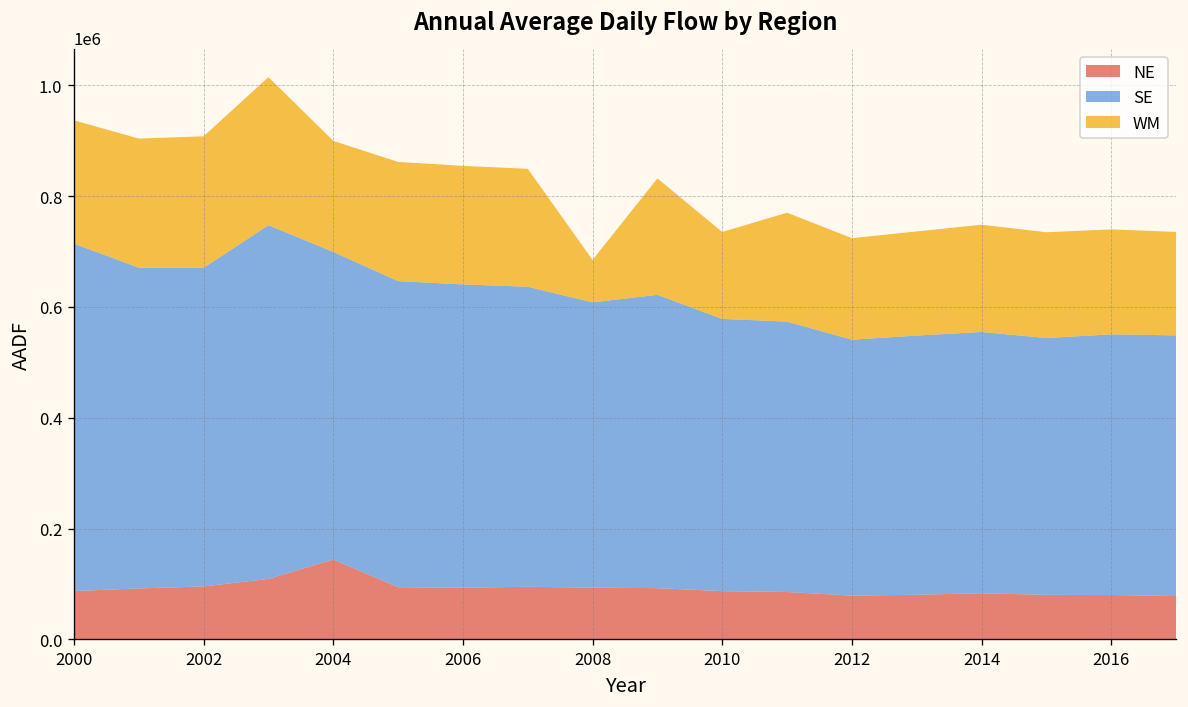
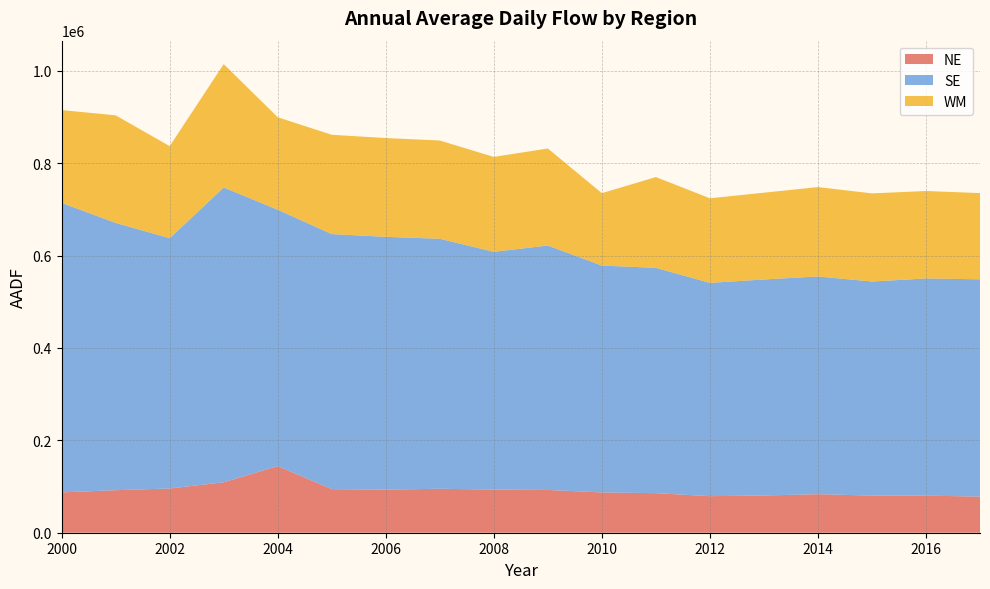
  {
    "NE": {
      "2000": 90000,
      "2002": 100000,
      "2004": 140000,
      "2006": 90000,
      "2008": 90000,
      "2010": 90000,
      "2012": 80000,
      "2014": 80000,
      "2016": 80000
    },
    "SE": {
      "2000": 630000,
-     "2002": 570000,
+     "2002": 540000,
      "2004": 550000,
      "2006": 550000,
      "2008": 510000,
      "2010": 490000,
      "2012": 460000,
      "2014": 470000,
      "2016": 470000
    },
    "WM": {
-     "2000": 220000,
-     "2002": 240000,
+     "2000": 200000,
+     "2002": 200000,
      "2004": 200000,
      "2006": 210000,
-     "2008": 80000,
+     "2008": 210000,
      "2010": 160000,
      "2012": 180000,
      "2014": 190000,
      "2016": 190000
    }
  }
